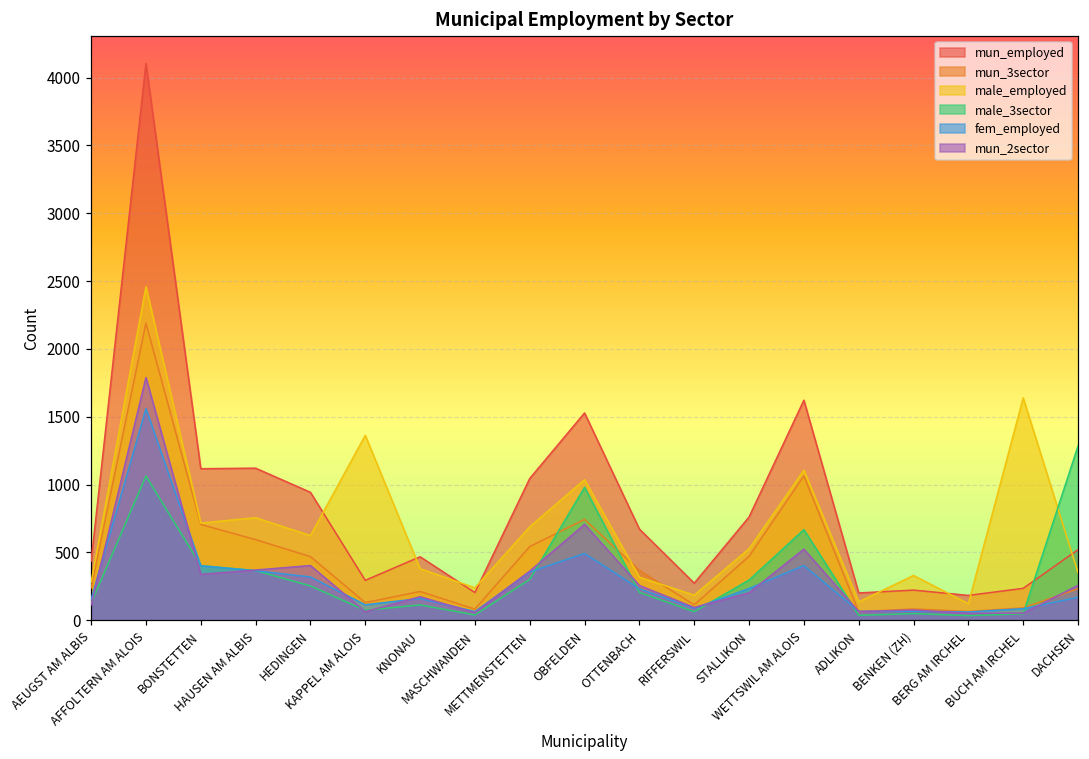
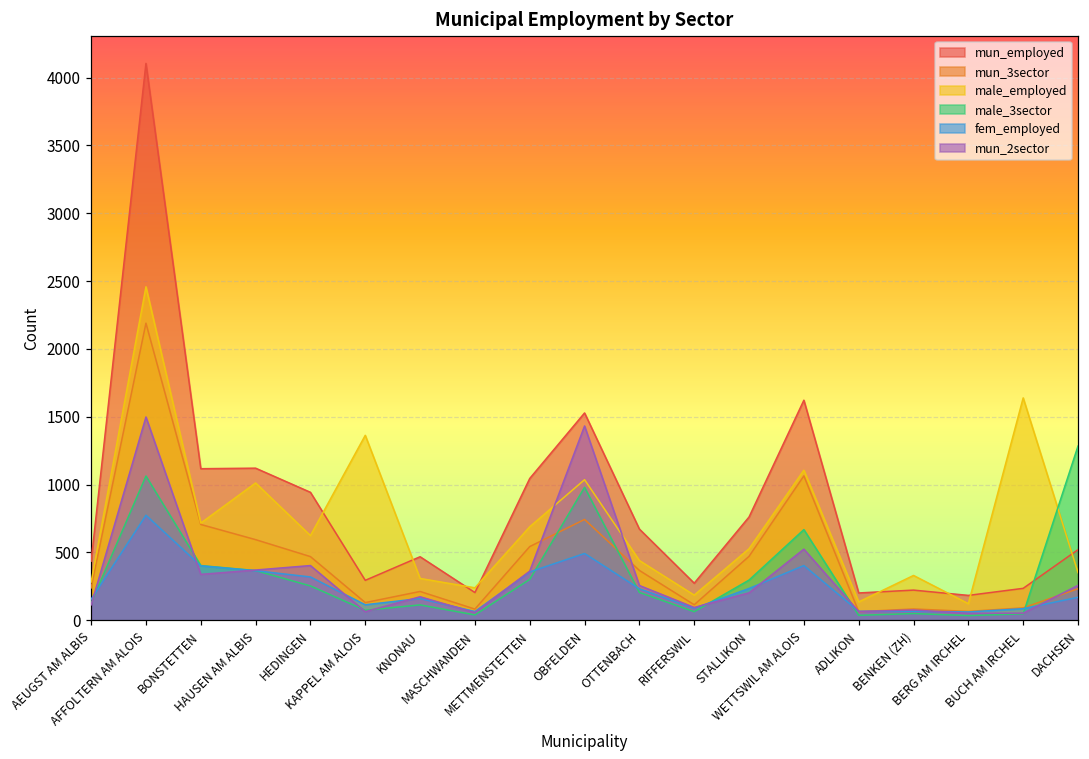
  {
    "male_employed": {
      "AEUGST AM ALBIS": 280,
      "AFFOLTERN AM ALOIS": 2460,
-     "HAUSEN AM ALBIS": 760,
+     "HAUSEN AM ALBIS": 1010,
      "HEDINGEN": 620,
      "KAPPEL AM ALOIS": 1360,
-     "KNONAU": 380,
+     "KNONAU": 310,
      "MASCHWANDEN": 240,
      "METTMENSTETTEN": 690,
      "OBFELDEN": 1040,
-     "OTTENBACH": 320,
+     "OTTENBACH": 440,
      "RIFFERSWIL": 190,
      "STALLIKON": 530,
      "WETTSWIL AM ALOIS": 1110,
      "ADLIKON": 140,
      "BENKEN (ZH)": 330,
      "BERG AM IRCHEL": 120,
      "BUCH AM IRCHEL": 1640,
      "DACHSEN": 350
    },
    "male_3sector": {
      "AFFOLTERN AM ALOIS": 1060,
      "HEDINGEN": 250,
      "KNONAU": 110,
      "METTMENSTETTEN": 300,
      "OBFELDEN": 980,
      "OTTENBACH": 210,
      "RIFFERSWIL": 60,
      "STALLIKON": 300,
      "WETTSWIL AM ALOIS": 670,
      "ADLIKON": 40,
      "DACHSEN": 1280
    },
    "fem_employed": {
      "AEUGST AM ALBIS": 150,
-     "AFFOLTERN AM ALOIS": 1560,
+     "AFFOLTERN AM ALOIS": 770,
      "HEDINGEN": 320,
      "OBFELDEN": 490,
      "OTTENBACH": 230,
      "STALLIKON": 230,
      "WETTSWIL AM ALOIS": 400,
      "DACHSEN": 170
    },
    "mun_2sector": {
-     "AFFOLTERN AM ALOIS": 1790,
+     "AFFOLTERN AM ALOIS": 1500,
      "BONSTETTEN": 340,
      "HEDINGEN": 400,
-     "OBFELDEN": 710,
+     "OBFELDEN": 1430,
      "OTTENBACH": 260,
      "STALLIKON": 200,
      "WETTSWIL AM ALOIS": 520,
      "DACHSEN": 260
    }
  }
